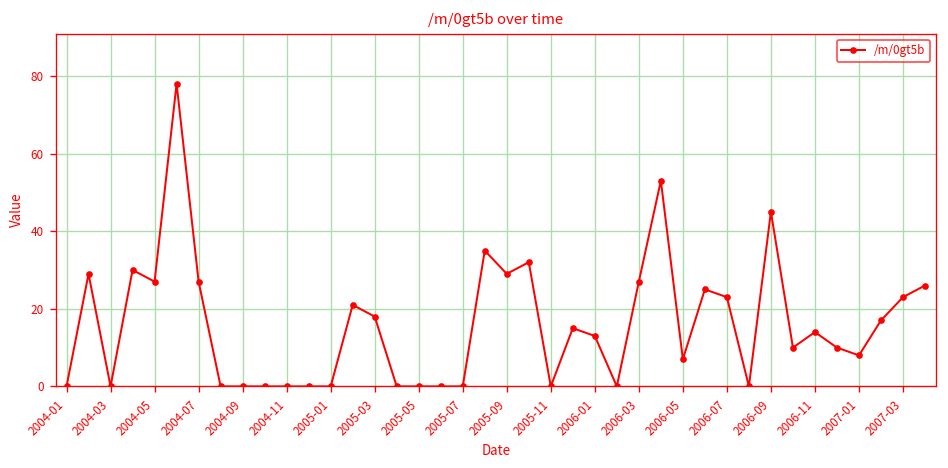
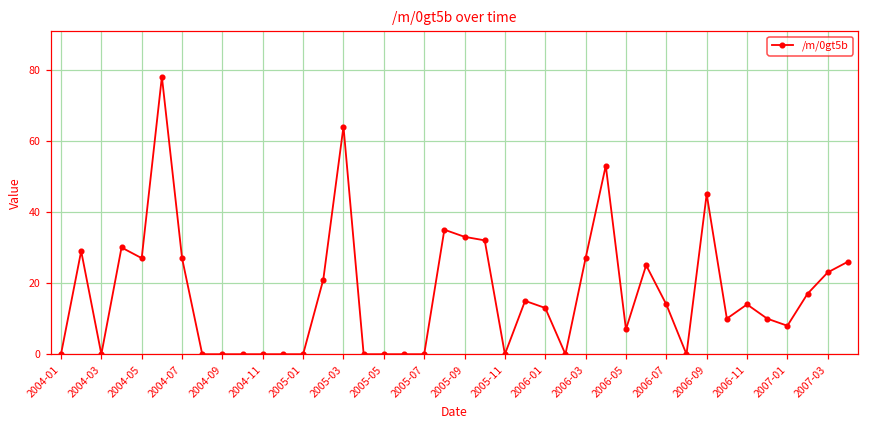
  {
    "2004-01": 0,
    "2004-03": 0,
    "2004-05": 27,
    "2004-07": 27,
    "2004-09": 0,
    "2004-11": 0,
    "2005-01": 0,
-   "2005-03": 18,
+   "2005-03": 64,
    "2005-05": 0,
    "2005-07": 0,
-   "2005-09": 29,
+   "2005-09": 33,
    "2005-11": 0,
    "2006-01": 13,
    "2006-03": 27,
    "2006-05": 7,
-   "2006-07": 23,
+   "2006-07": 14,
    "2006-09": 45,
    "2006-11": 14,
    "2007-01": 8,
    "2007-03": 23
  }
